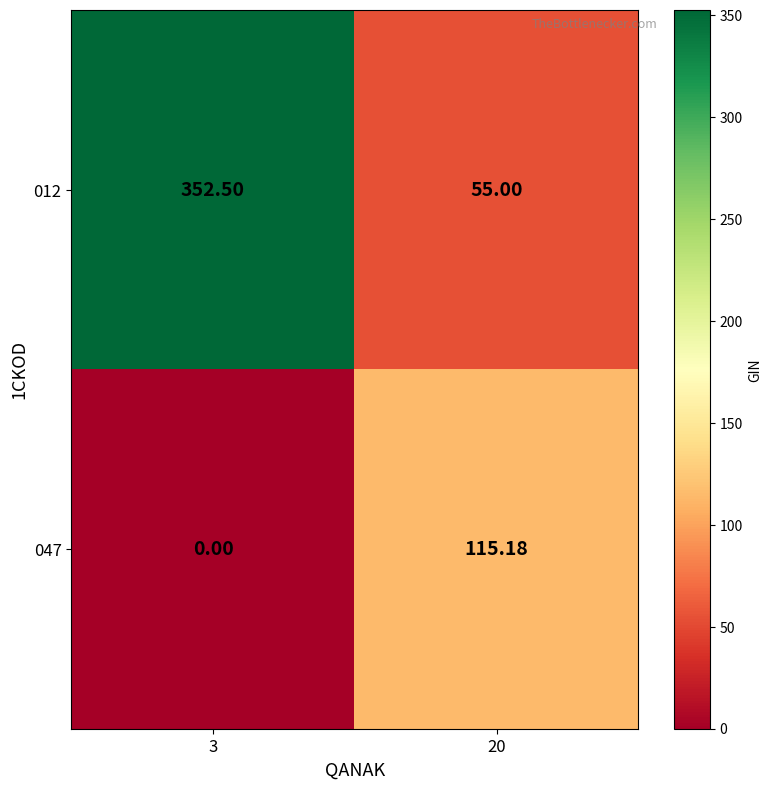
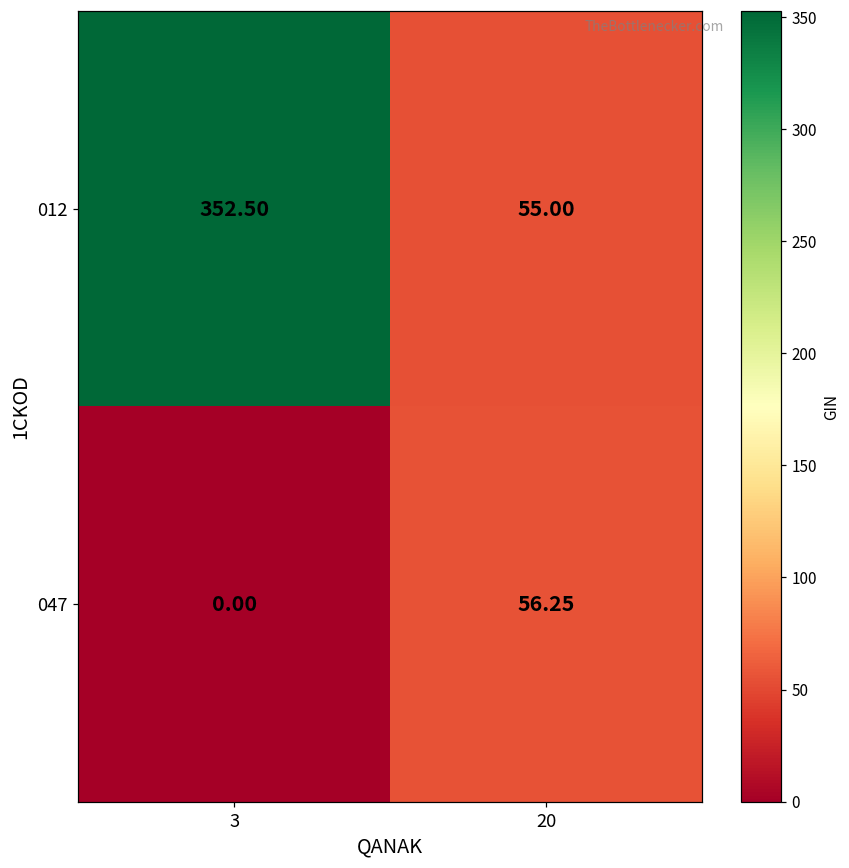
  {
    "012": {
      "3": 352.50,
      "20": 55.00
    },
    "047": {
      "3": 0.00,
-     "20": 115.18
+     "20": 56.25
    }
  }
